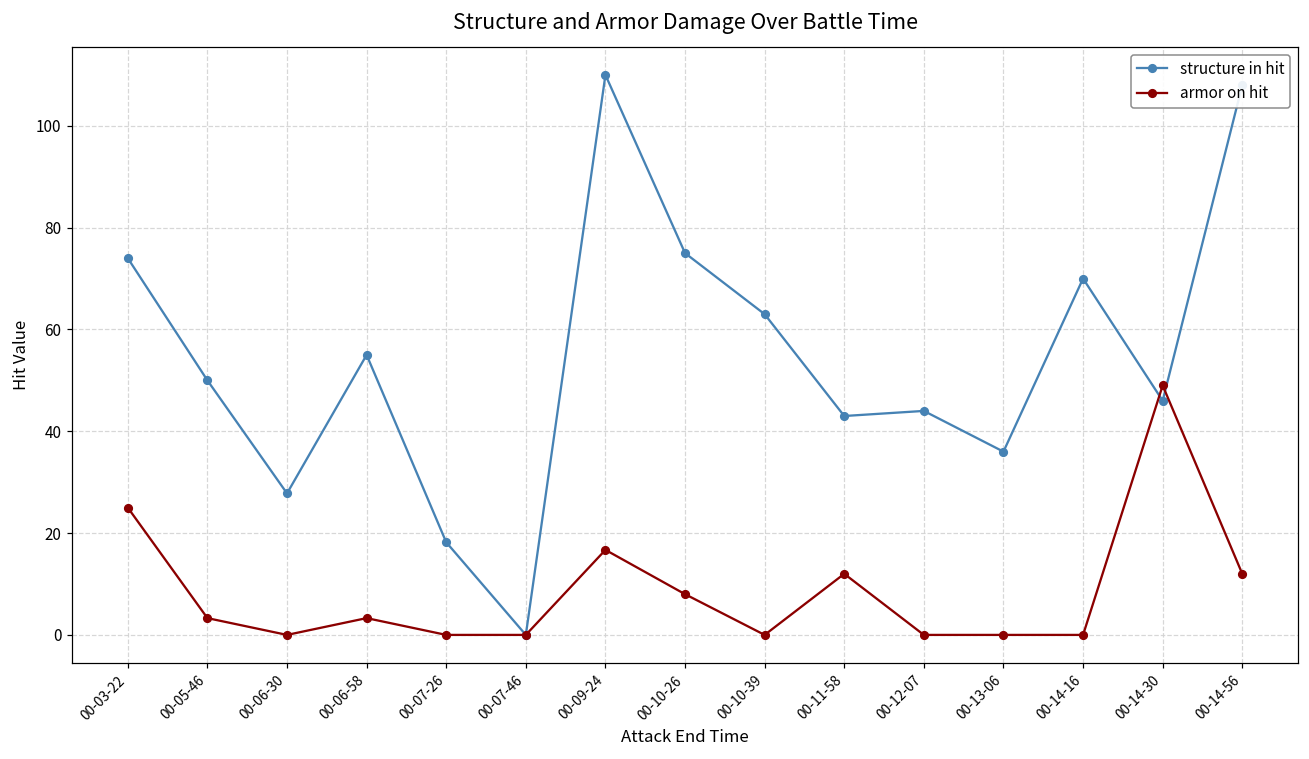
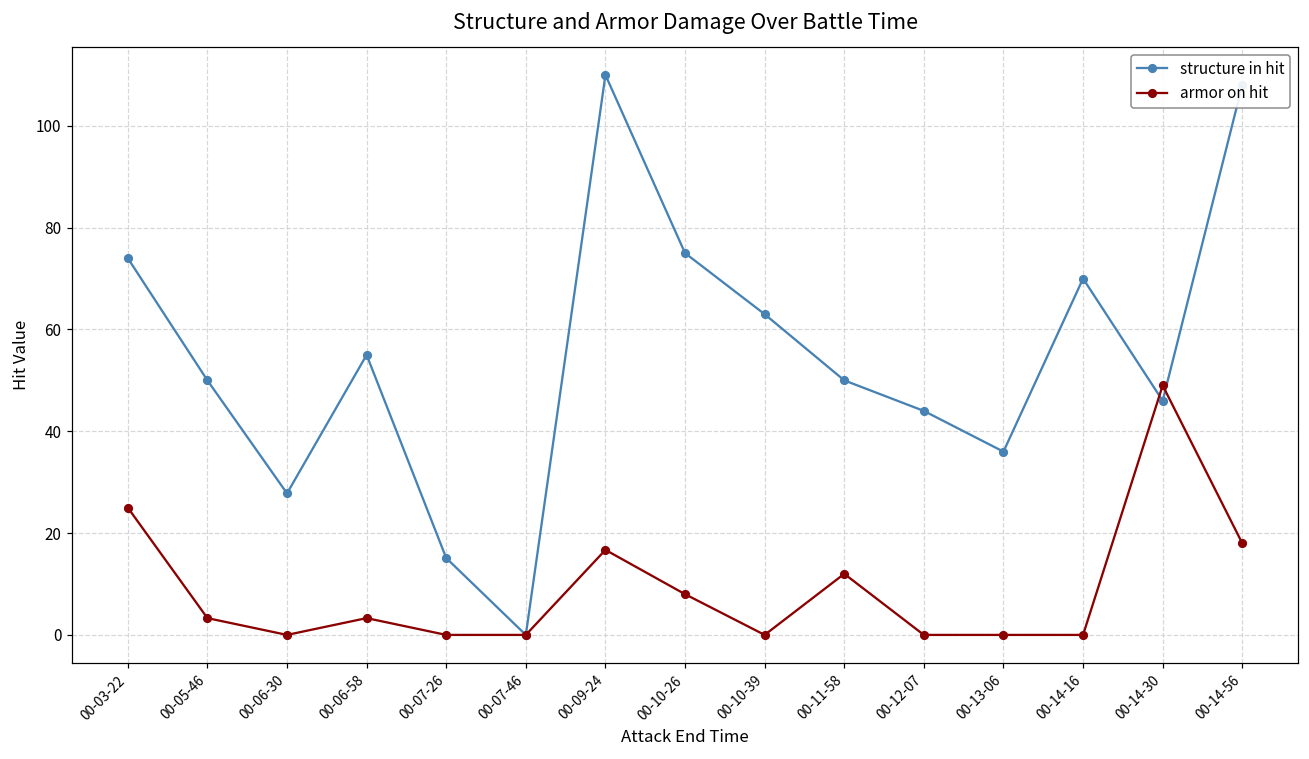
  {
    "structure in hit": {
      "00-03-22": 74,
      "00-05-46": 50,
      "00-06-30": 28,
      "00-06-58": 55,
-     "00-07-26": 18,
+     "00-07-26": 15,
      "00-09-24": 110,
      "00-10-26": 75,
      "00-10-39": 63,
-     "00-11-58": 43,
+     "00-11-58": 50,
      "00-12-07": 44,
      "00-13-06": 36,
      "00-14-16": 70,
      "00-14-30": 46
    },
    "armor on hit": {
      "00-03-22": 25,
      "00-05-46": 3,
      "00-06-30": 0,
      "00-06-58": 3,
      "00-07-26": 0,
      "00-09-24": 17,
      "00-10-26": 8,
      "00-10-39": 0,
      "00-11-58": 12,
      "00-12-07": 0,
      "00-13-06": 0,
      "00-14-16": 0,
      "00-14-30": 49,
-     "00-14-56": 12
+     "00-14-56": 18
    }
  }
